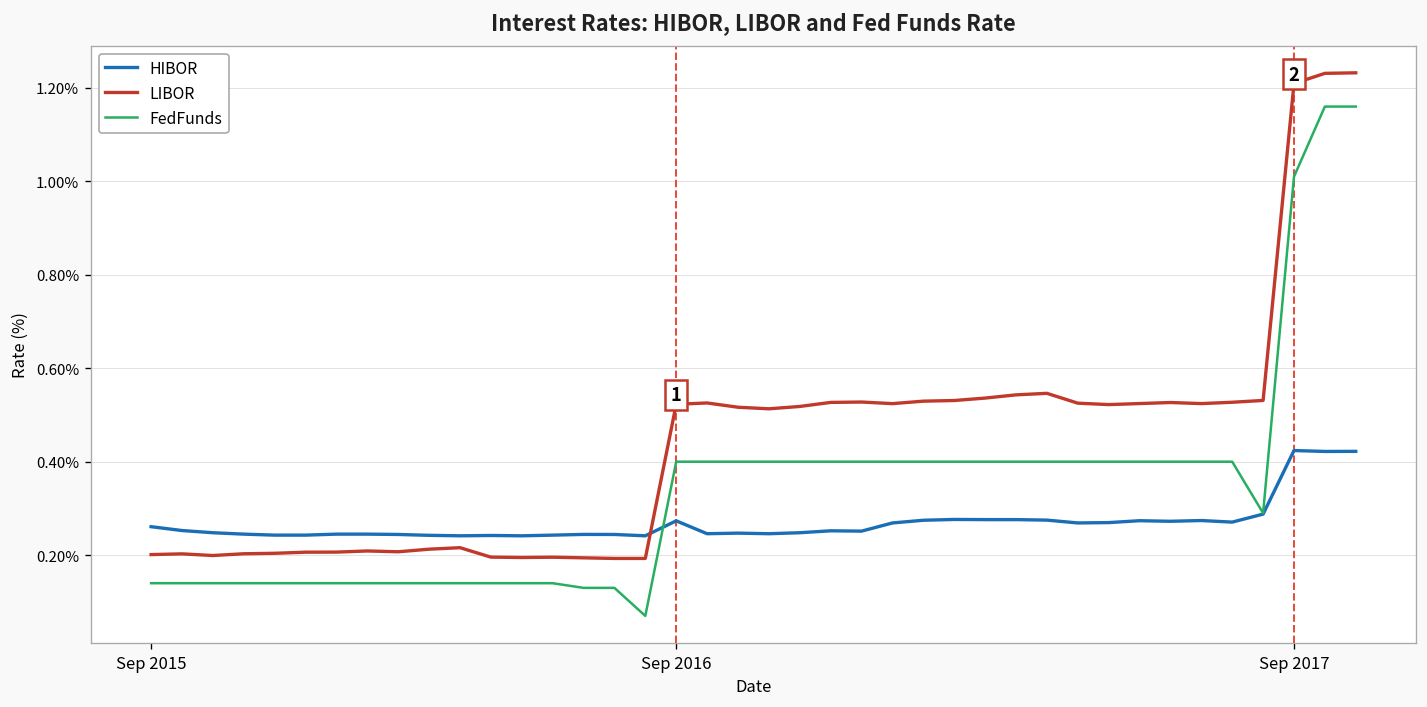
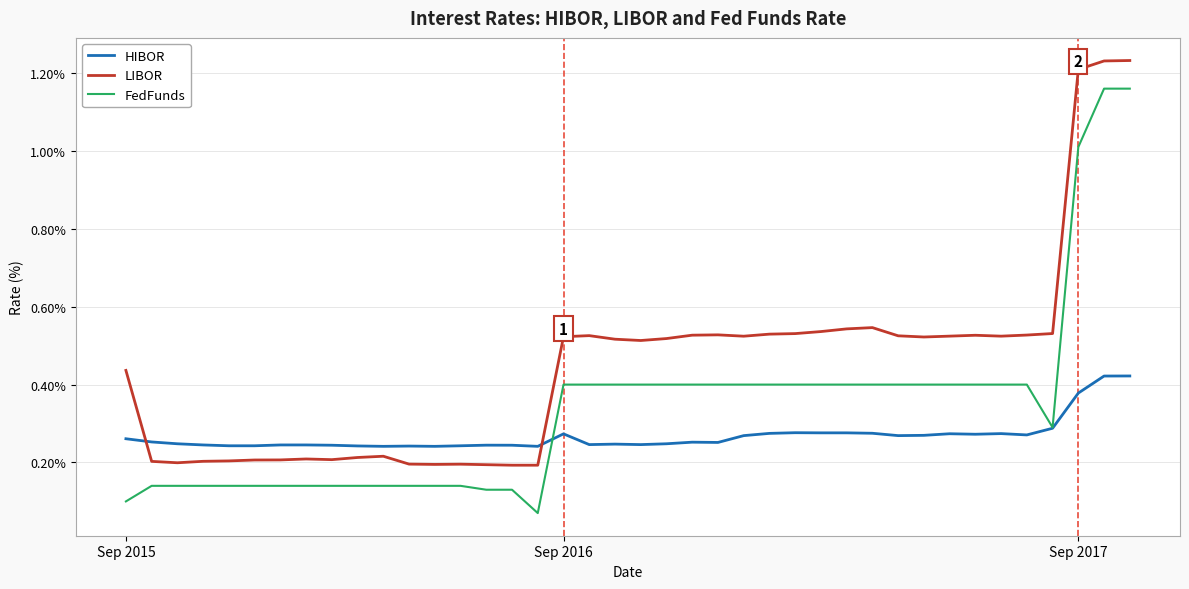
  {
    "HIBOR": {
      "Sep 2015": "0.26%",
      "Sep 2016": "0.27%",
-     "Sep 2017": "0.42%"
+     "Sep 2017": "0.38%"
    },
    "LIBOR": {
-     "Sep 2015": "0.20%"
+     "Sep 2015": "0.44%"
    },
    "FedFunds": {
-     "Sep 2015": "0.14%",
+     "Sep 2015": "0.10%",
      "Sep 2016": "0.40%",
      "Sep 2017": "1.01%"
    }
  }
